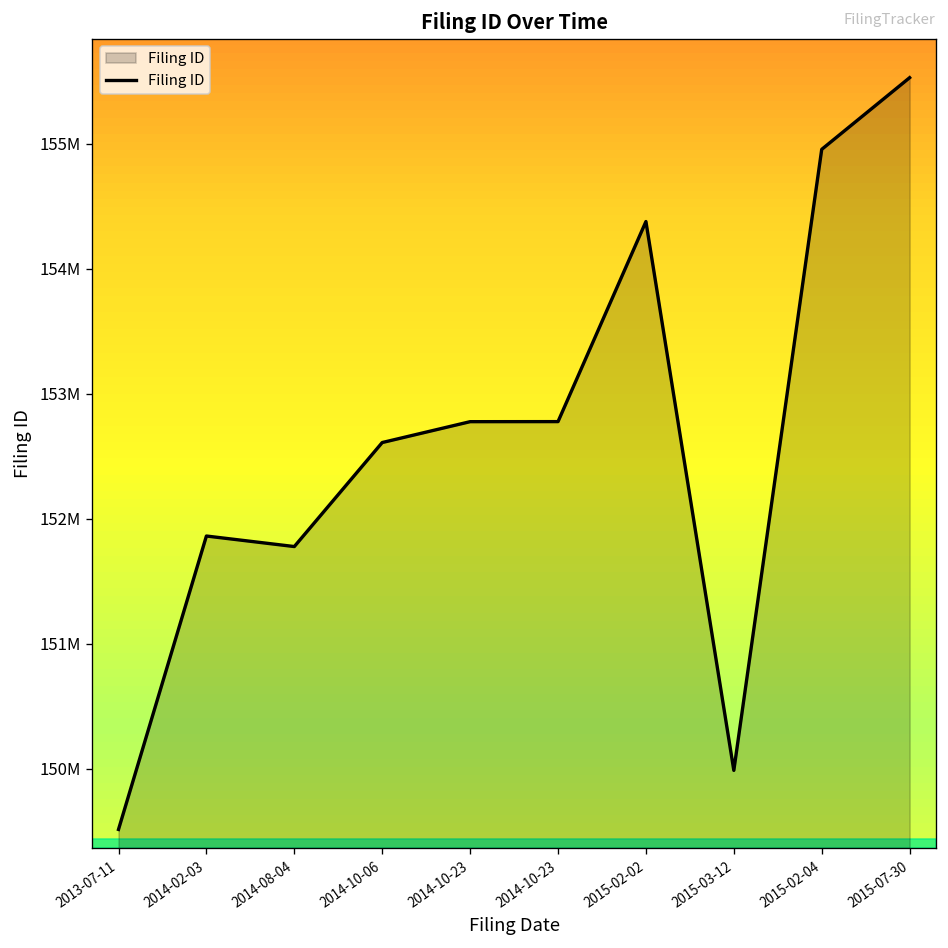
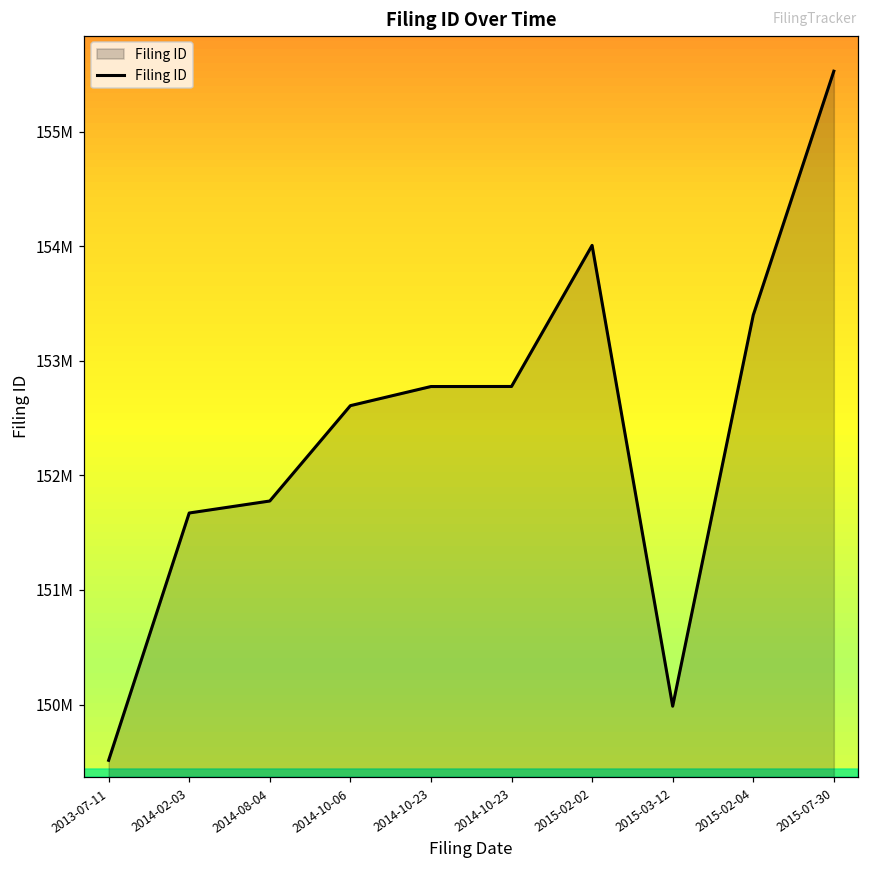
  {
    "2013-07-11": 149510000,
-   "2014-02-03": 151860000,
+   "2014-02-03": 151670000,
    "2014-08-04": 151780000,
    "2014-10-06": 152610000,
-   "2015-02-02": 154380000,
+   "2015-02-02": 154010000,
    "2015-03-12": 149990000,
-   "2015-02-04": 154950000,
+   "2015-02-04": 153400000,
    "2015-07-30": 155530000
  }
